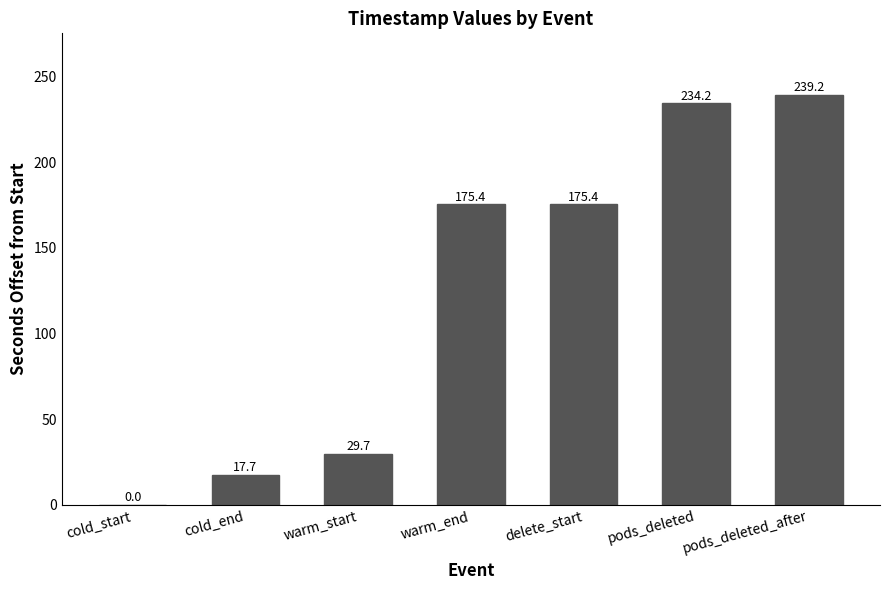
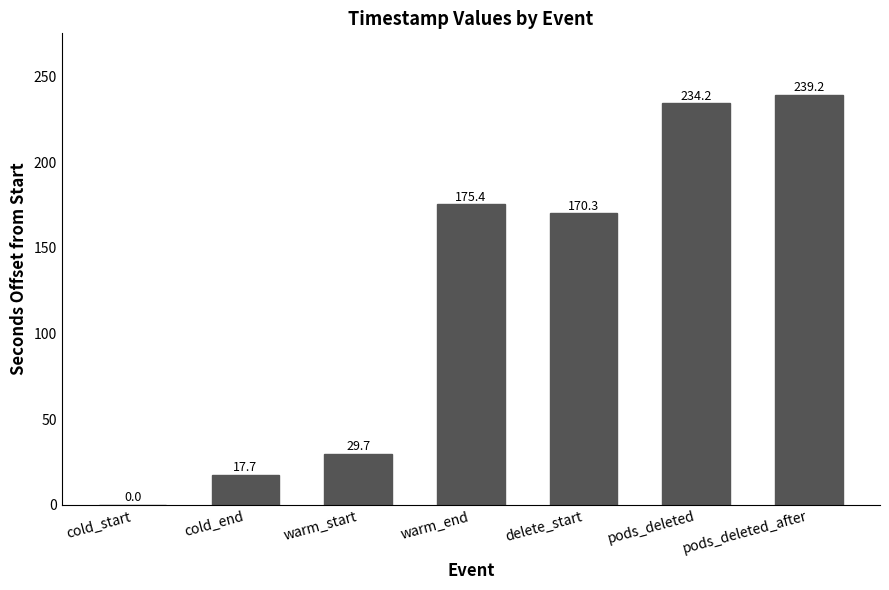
  {
    "cold_start": 0.0,
    "cold_end": 17.7,
    "warm_start": 29.7,
    "warm_end": 175.4,
-   "delete_start": 175.4,
+   "delete_start": 170.3,
    "pods_deleted": 234.2,
    "pods_deleted_after": 239.2
  }
